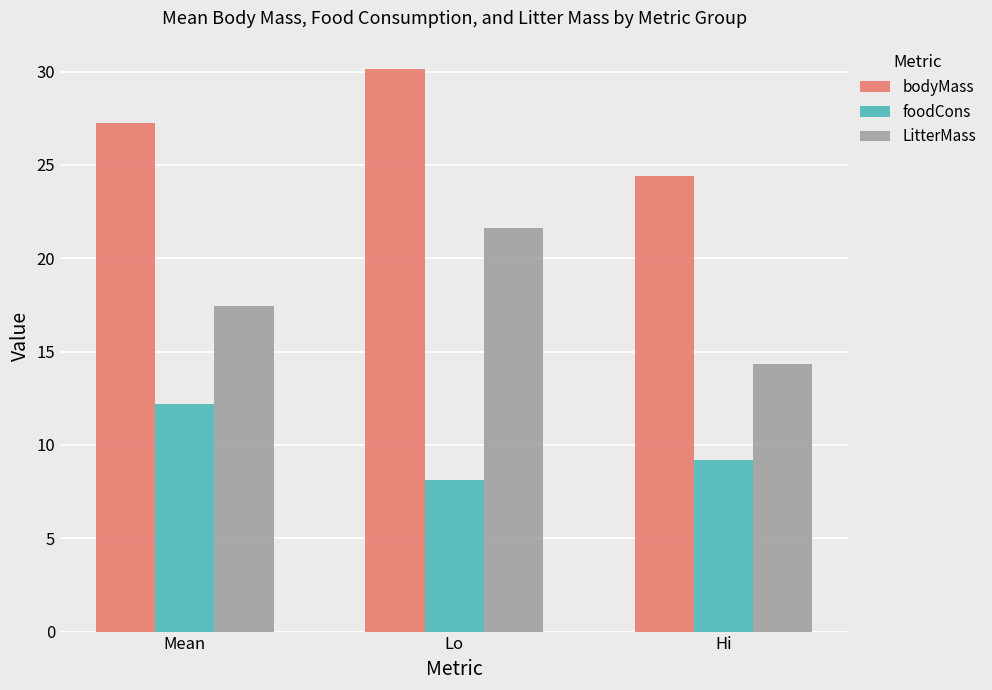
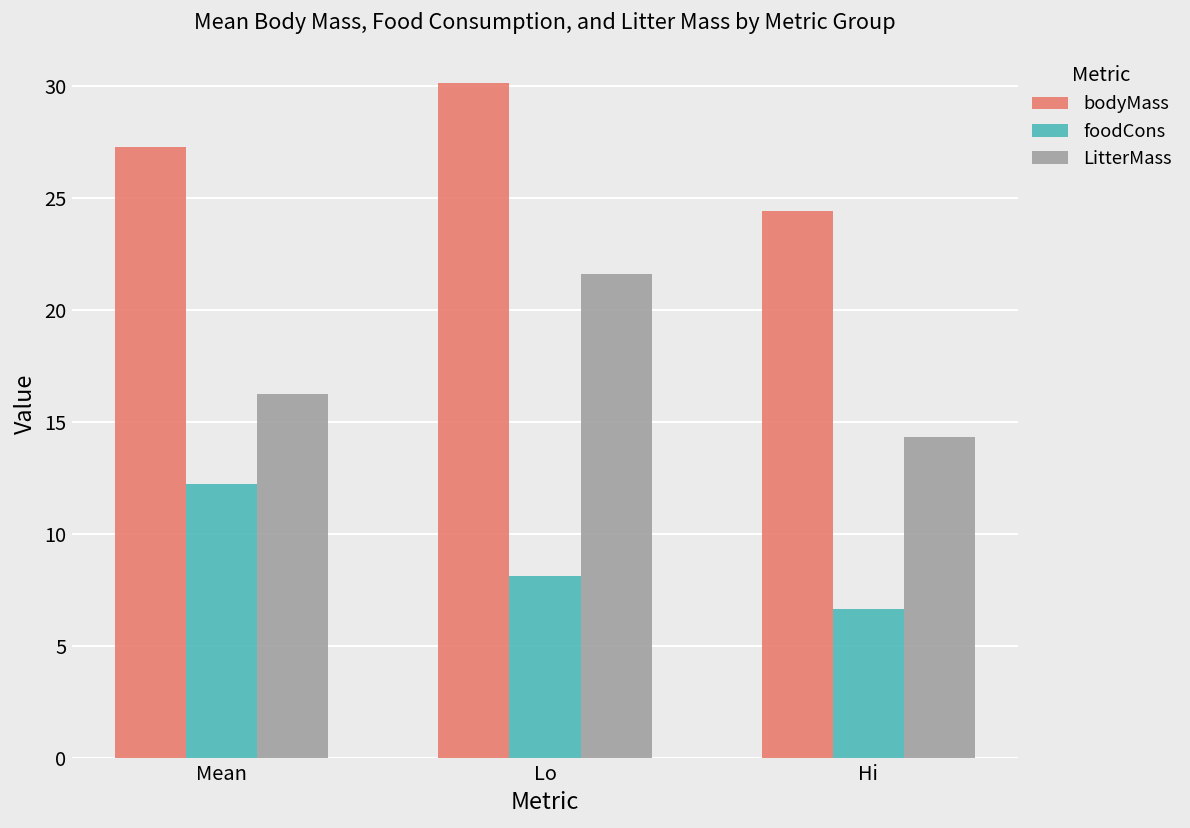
  {
    "bodyMass": {
      "Mean": 27.3,
      "Lo": 30.1,
      "Hi": 24.4
    },
    "foodCons": {
      "Mean": 12.2,
      "Lo": 8.1,
-     "Hi": 9.2
+     "Hi": 6.7
    },
    "LitterMass": {
-     "Mean": 17.4,
+     "Mean": 16.2,
      "Lo": 21.6,
      "Hi": 14.3
    }
  }
